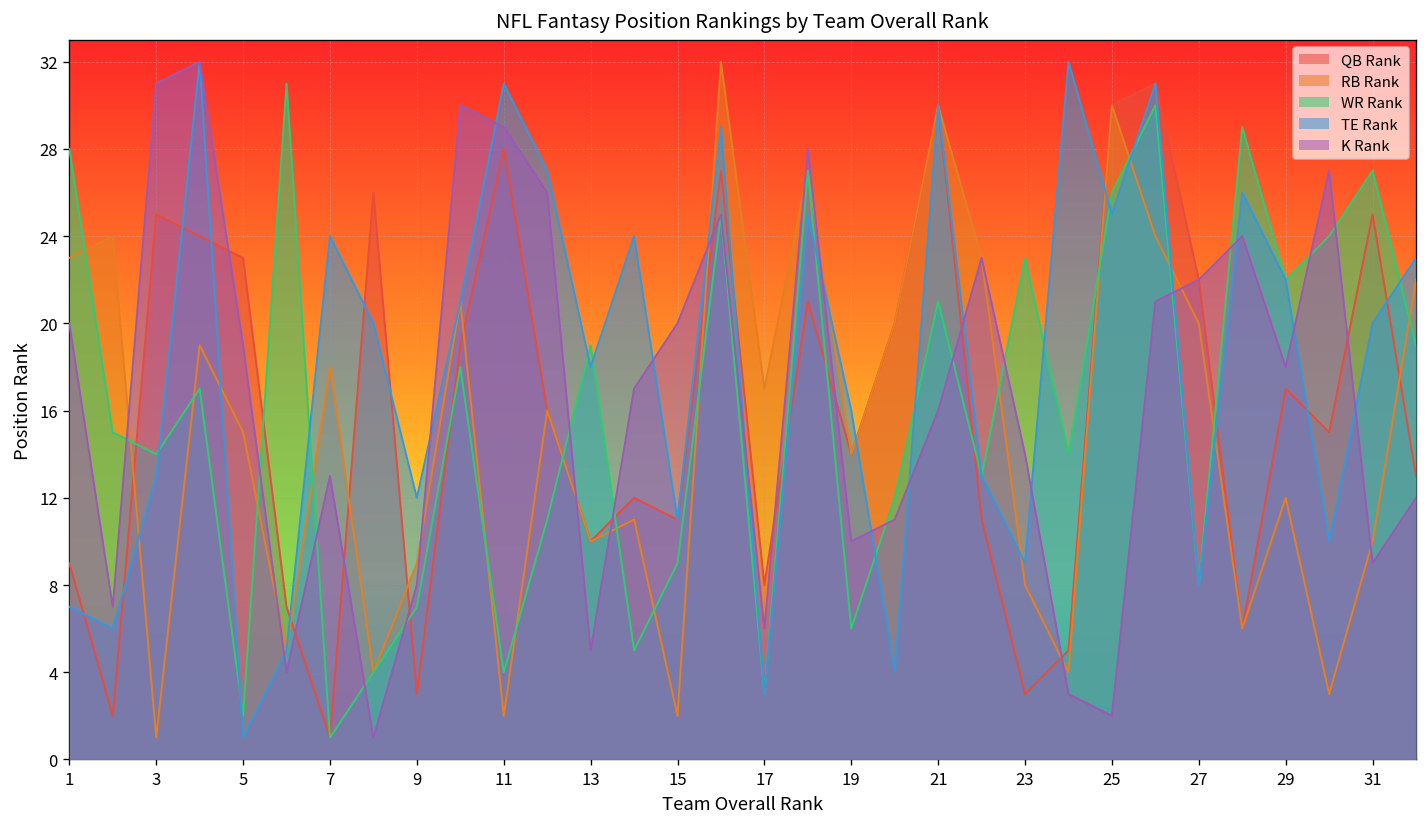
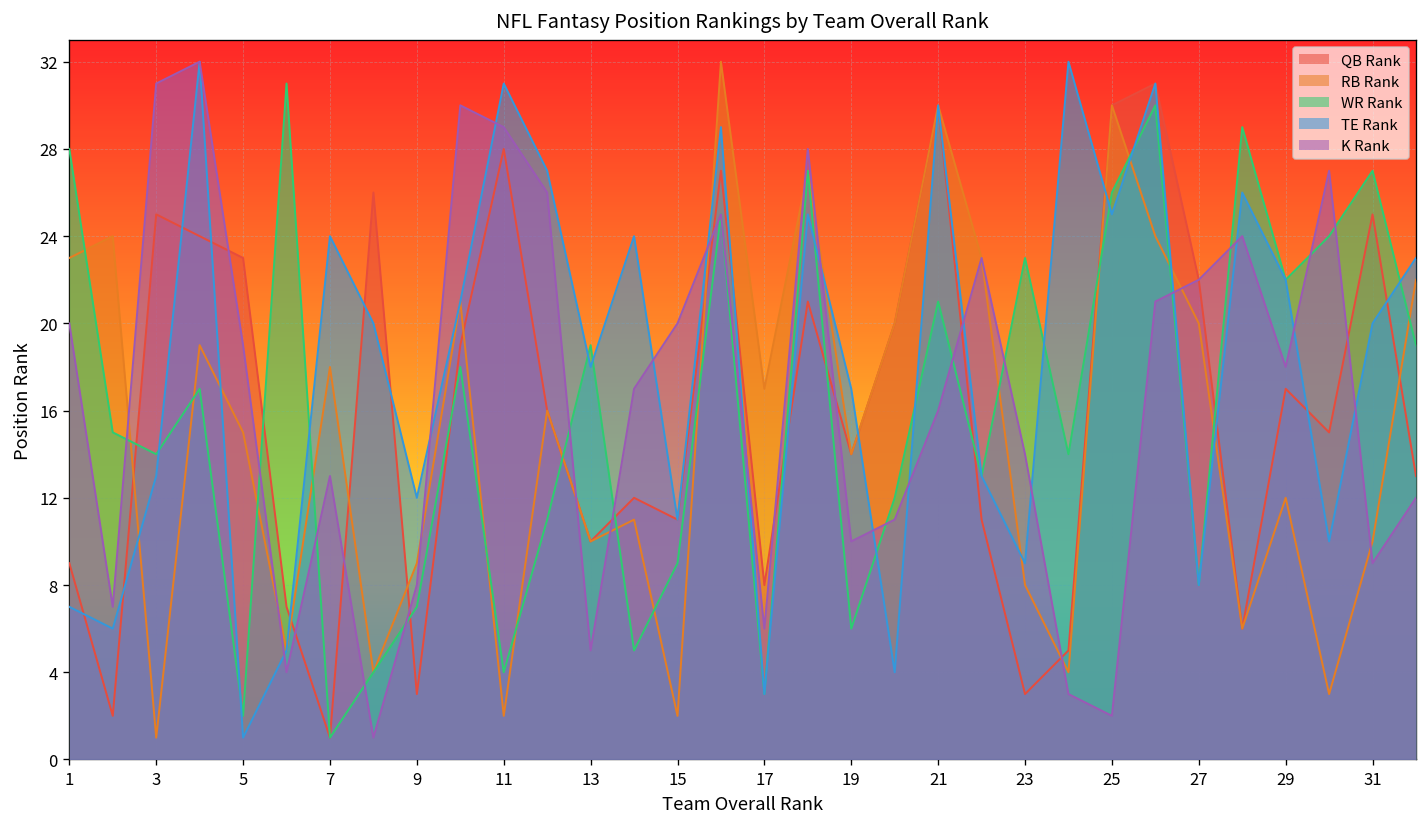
  {
    "WR Rank": {
      "1": 28,
      "3": 14,
      "5": 2,
      "9": 7,
      "11": 4,
      "13": 19,
      "15": 9,
      "19": 6,
      "21": 21,
      "23": 23,
      "25": 26,
      "31": 27
    },
    "TE Rank": {
      "1": 7,
      "3": 13,
      "5": 1,
      "7": 24,
      "9": 12,
      "11": 31,
      "13": 18,
-     "19": 16,
+     "19": 17,
      "23": 9,
      "25": 25,
      "31": 20
    },
    "K Rank": {
      "1": 20,
      "3": 31,
      "5": 19,
      "7": 13,
      "9": 8,
      "11": 29,
      "13": 5,
      "15": 20,
      "17": 6,
      "19": 10,
      "21": 16,
      "23": 14,
      "25": 2,
      "29": 18,
      "31": 9
    }
  }
